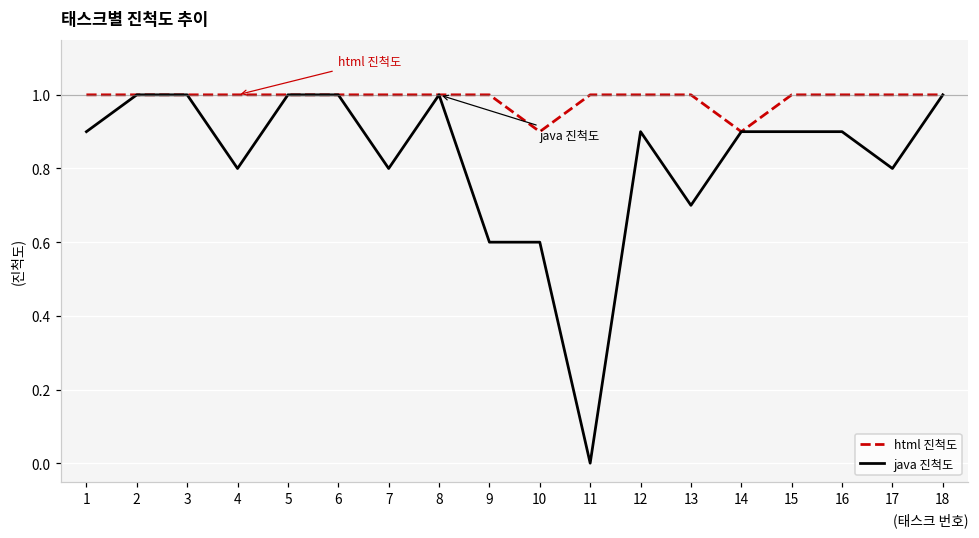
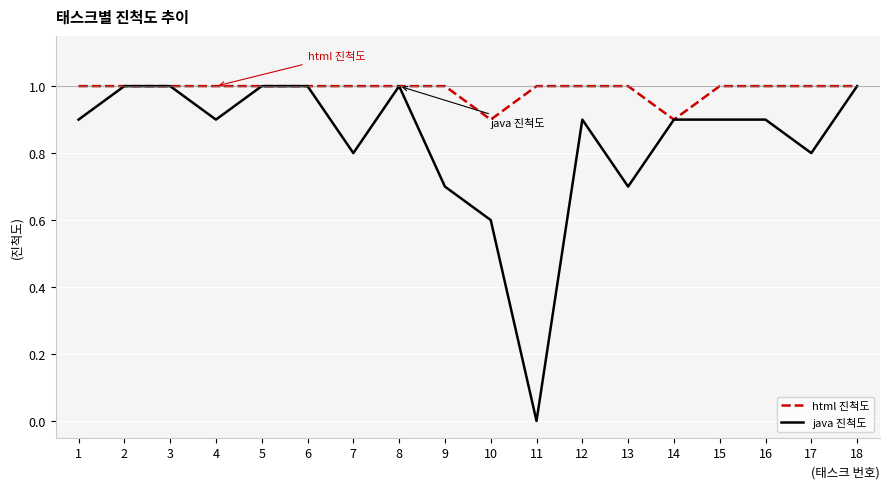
  {
    "html 진척도": {
      "1": 1.0,
      "4": 1.0,
      "7": 1.0,
      "9": 1.0,
      "10": 0.9,
      "11": 1.0,
      "12": 1.0,
      "13": 1.0,
      "15": 1.0,
      "16": 1.0,
      "17": 1.0
    },
    "java 진척도": {
      "1": 0.9,
-     "4": 0.8,
+     "4": 0.9,
      "7": 0.8,
-     "9": 0.6,
+     "9": 0.7,
      "10": 0.6,
      "11": 0.0,
      "12": 0.9,
      "13": 0.7,
      "15": 0.9,
      "16": 0.9,
      "17": 0.8
    }
  }
